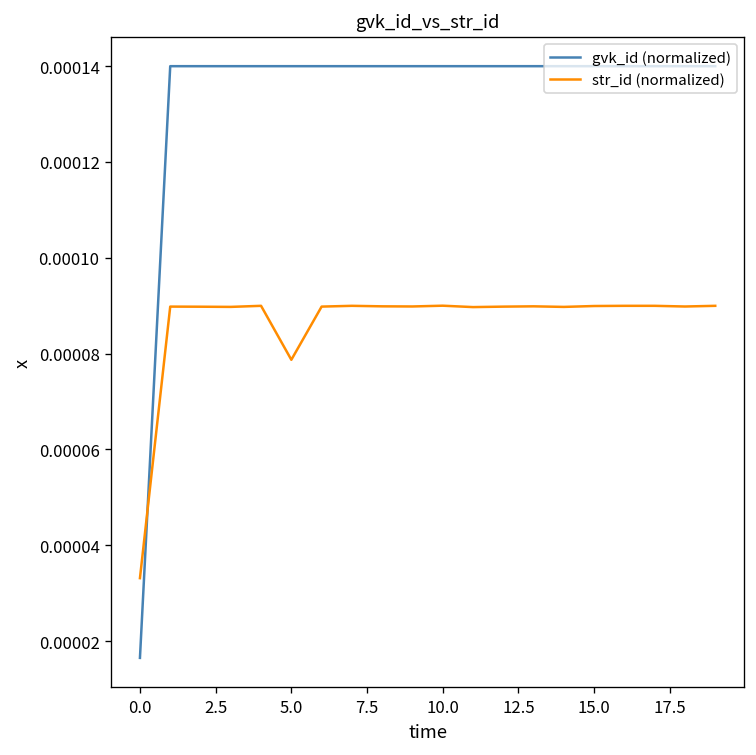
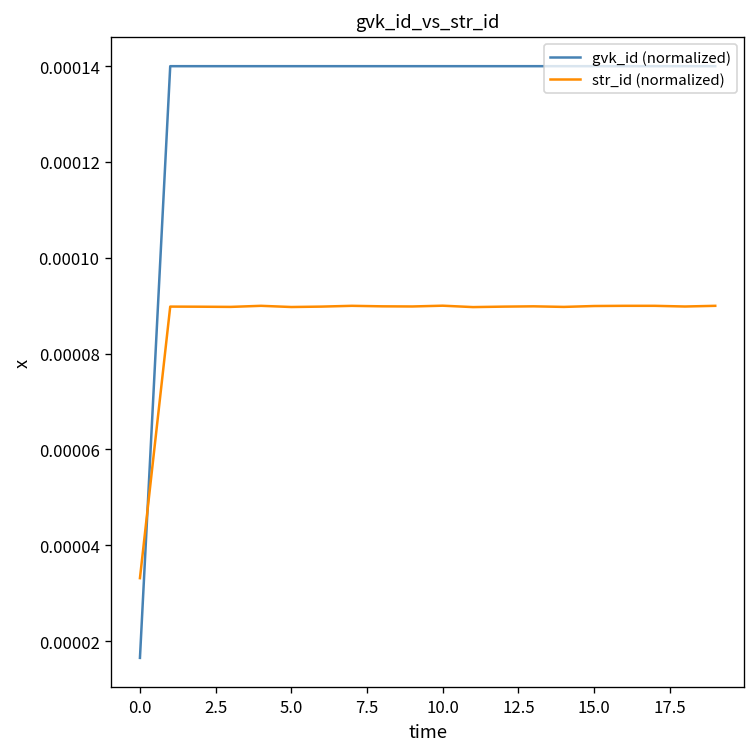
  {
    "gvk_id (normalized)": {
      "0.0": 0.000016,
      "5.0": 0.000140,
      "10.0": 0.000140
    },
    "str_id (normalized)": {
      "0.0": 0.000033,
-     "5.0": 0.000079,
+     "5.0": 0.000090,
      "10.0": 0.000090,
      "15.0": 0.000090
    }
  }
